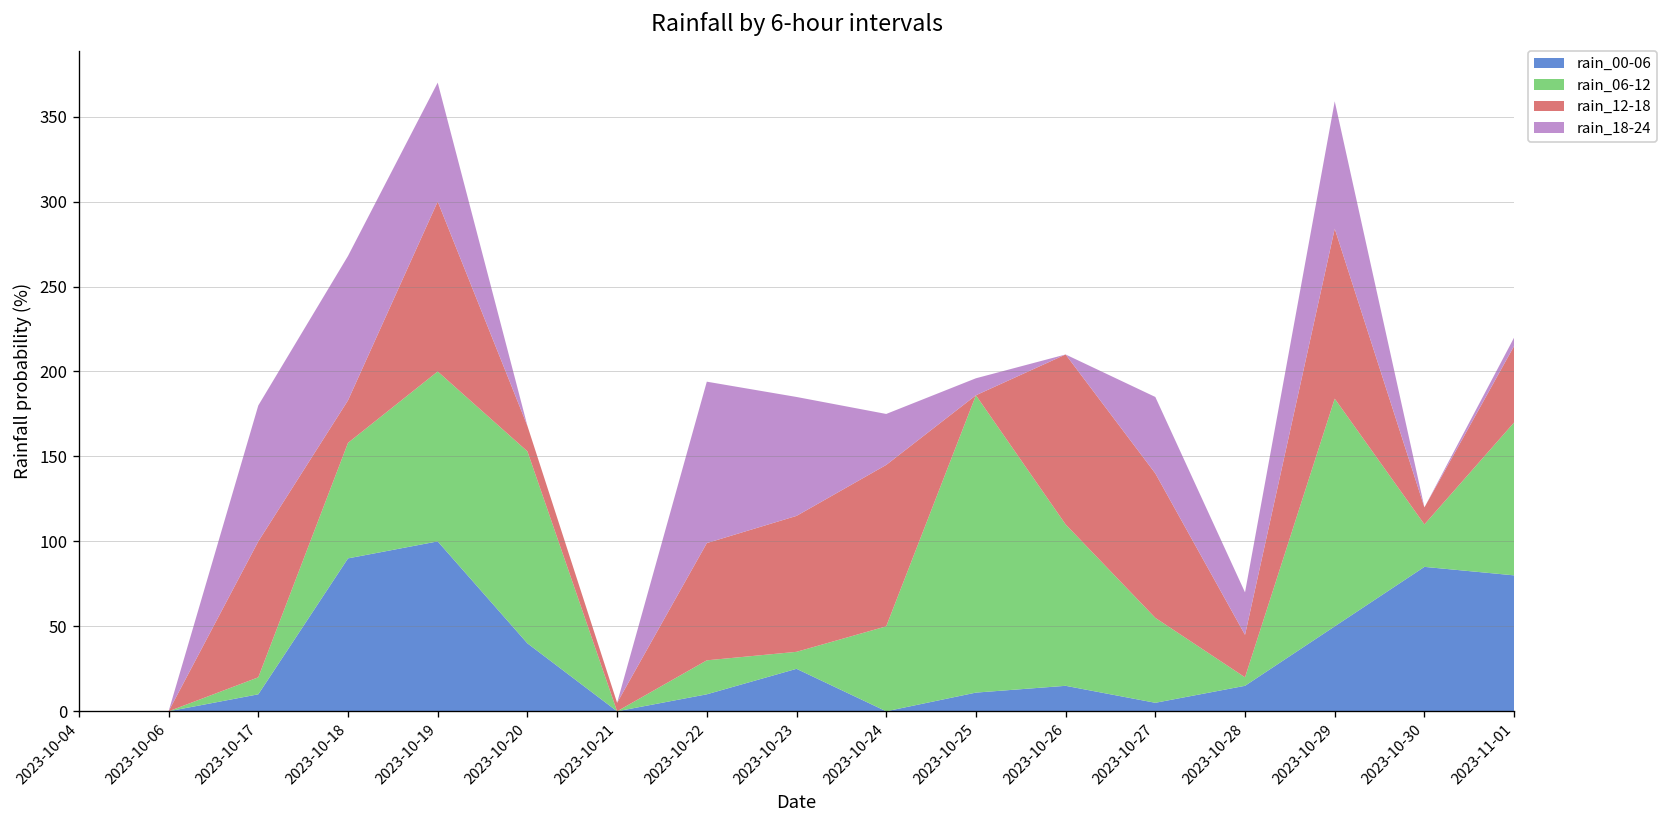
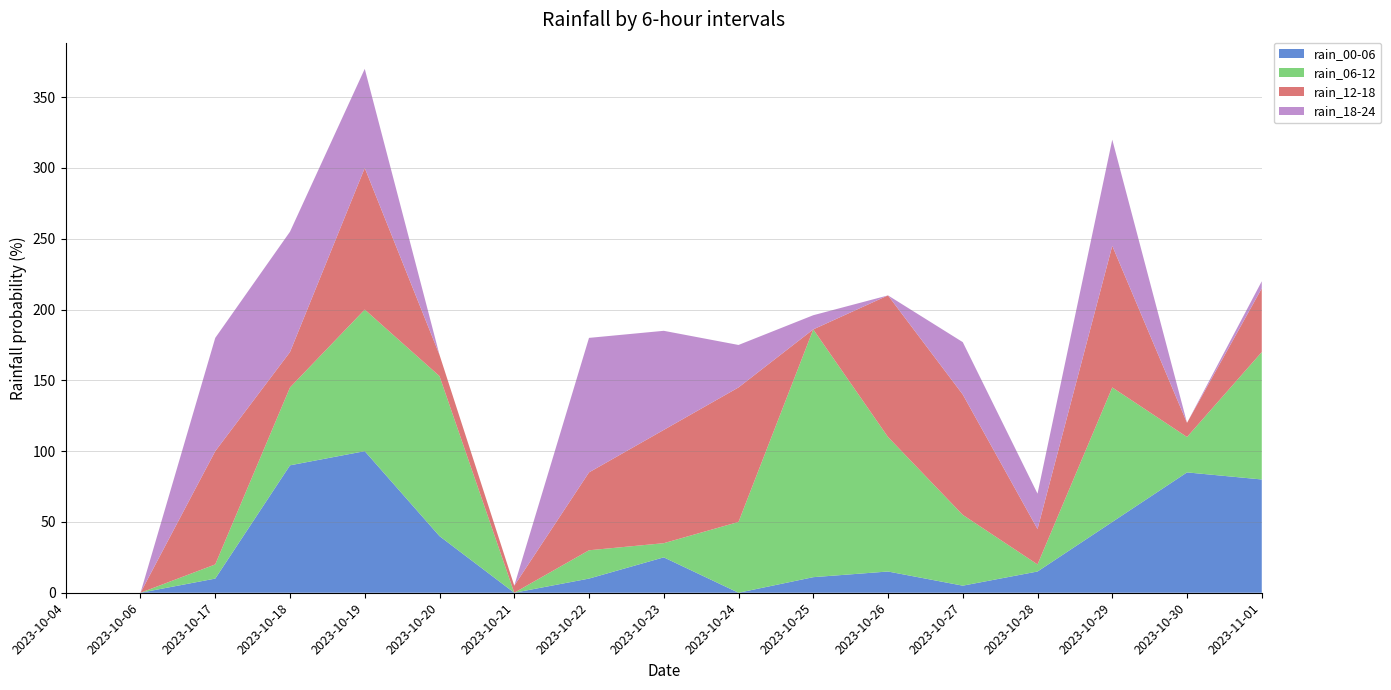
  {
    "rain_00-06": {
      "2023-10-17": 10,
      "2023-10-18": 90,
      "2023-10-19": 100,
      "2023-10-20": 40,
      "2023-10-22": 10,
      "2023-10-23": 25,
      "2023-10-24": 0,
      "2023-10-25": 11,
      "2023-10-26": 15,
      "2023-10-27": 5,
      "2023-10-28": 15,
      "2023-10-29": 50,
      "2023-10-30": 85,
      "2023-11-01": 80
    },
    "rain_06-12": {
      "2023-10-17": 10,
-     "2023-10-18": 68,
+     "2023-10-18": 55,
      "2023-10-19": 100,
      "2023-10-20": 113,
      "2023-10-22": 20,
      "2023-10-23": 10,
      "2023-10-24": 50,
      "2023-10-26": 95,
      "2023-10-27": 50,
      "2023-10-28": 5,
-     "2023-10-29": 134,
+     "2023-10-29": 95,
      "2023-10-30": 25,
      "2023-11-01": 90
    },
    "rain_12-18": {
      "2023-10-17": 80,
      "2023-10-18": 25,
      "2023-10-19": 100,
-     "2023-10-22": 69,
+     "2023-10-22": 55,
      "2023-10-23": 80,
      "2023-10-24": 95,
      "2023-10-27": 85,
      "2023-10-28": 25,
      "2023-10-29": 100,
      "2023-11-01": 45
    },
    "rain_18-24": {
      "2023-10-17": 80,
      "2023-10-18": 85,
      "2023-10-19": 70,
      "2023-10-22": 95,
      "2023-10-23": 70,
      "2023-10-24": 30,
      "2023-10-25": 10,
-     "2023-10-27": 45,
+     "2023-10-27": 37,
      "2023-10-28": 25,
      "2023-10-29": 75,
      "2023-11-01": 5
    }
  }
